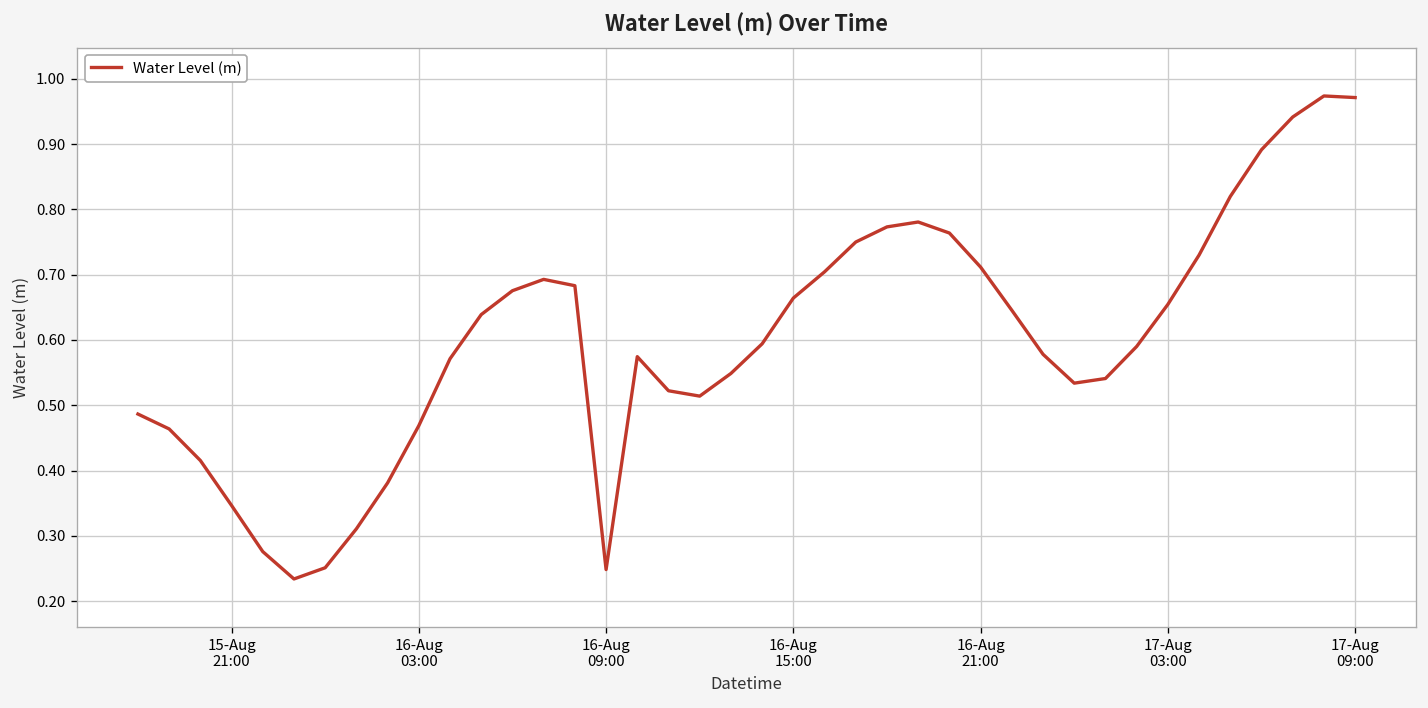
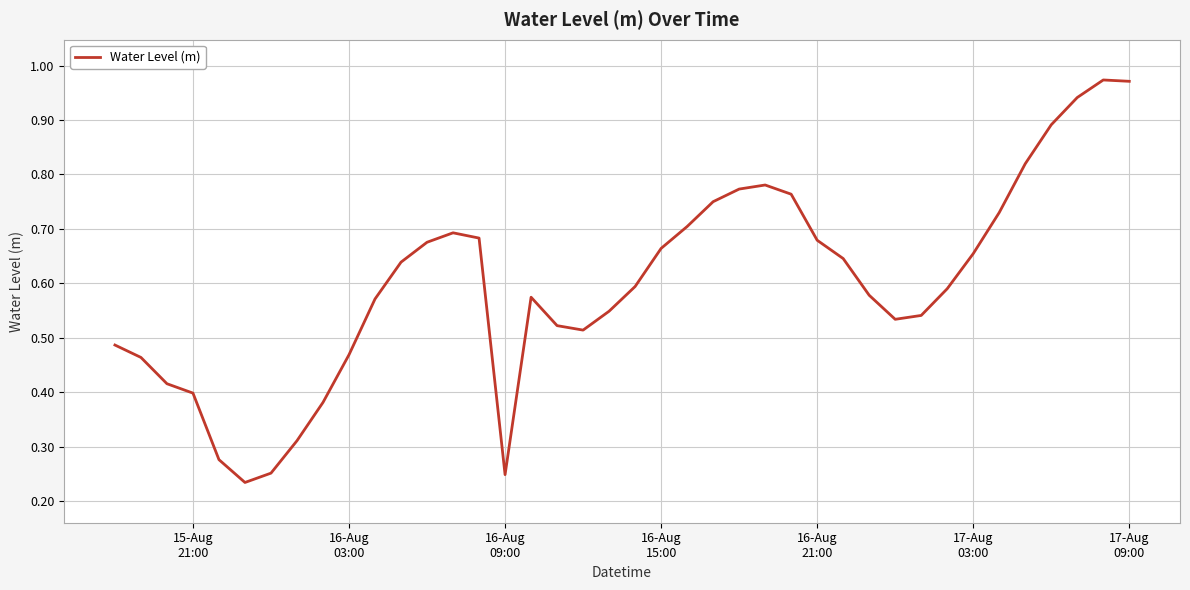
  {
-   "15-Aug 21:00": 0.35,
+   "15-Aug 21:00": 0.40,
    "16-Aug 03:00": 0.47,
    "16-Aug 09:00": 0.25,
    "16-Aug 15:00": 0.66,
-   "16-Aug 21:00": 0.71,
+   "16-Aug 21:00": 0.68,
    "17-Aug 03:00": 0.65,
    "17-Aug 09:00": 0.97
  }
